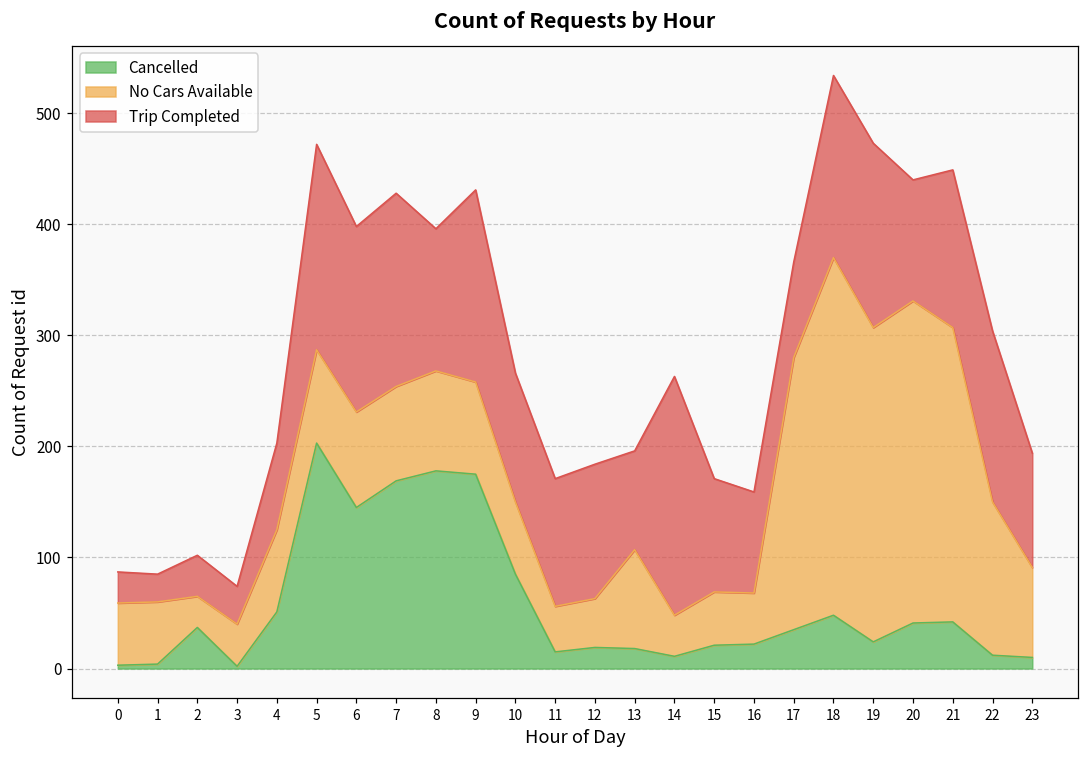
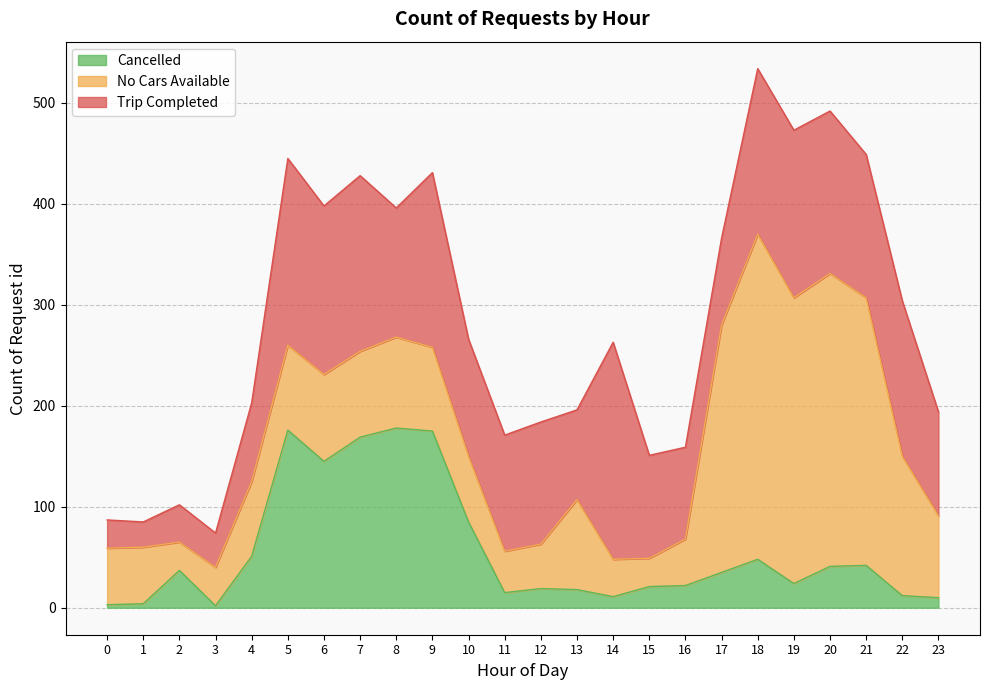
  {
    "Cancelled": {
      "0": 3,
      "1": 4,
      "2": 37,
      "3": 2,
      "4": 51,
-     "5": 203,
+     "5": 176,
      "6": 145,
      "7": 169,
      "8": 178,
      "9": 175,
      "10": 85,
      "11": 15,
      "12": 19,
      "13": 18,
      "14": 11,
      "15": 21,
      "16": 22,
      "17": 35,
      "18": 48,
      "19": 24,
      "20": 41,
      "21": 42,
      "22": 12,
      "23": 10
    },
    "No Cars Available": {
      "0": 56,
      "1": 56,
      "2": 28,
      "3": 38,
      "4": 74,
      "5": 84,
      "6": 86,
      "7": 85,
      "8": 90,
      "9": 83,
      "10": 65,
      "11": 41,
      "12": 44,
      "13": 89,
      "14": 37,
-     "15": 48,
+     "15": 28,
      "16": 46,
      "17": 245,
      "18": 322,
      "19": 283,
      "20": 290,
      "21": 265,
      "22": 138,
      "23": 81
    },
    "Trip Completed": {
      "0": 28,
      "1": 25,
      "2": 37,
      "3": 34,
      "4": 78,
      "5": 185,
      "6": 167,
      "7": 174,
      "8": 128,
      "9": 173,
      "10": 116,
      "11": 115,
      "12": 121,
      "13": 89,
      "14": 215,
      "15": 102,
      "16": 91,
      "17": 86,
      "18": 164,
      "19": 166,
-     "20": 109,
+     "20": 161,
      "21": 142,
      "22": 154,
      "23": 103
    }
  }
